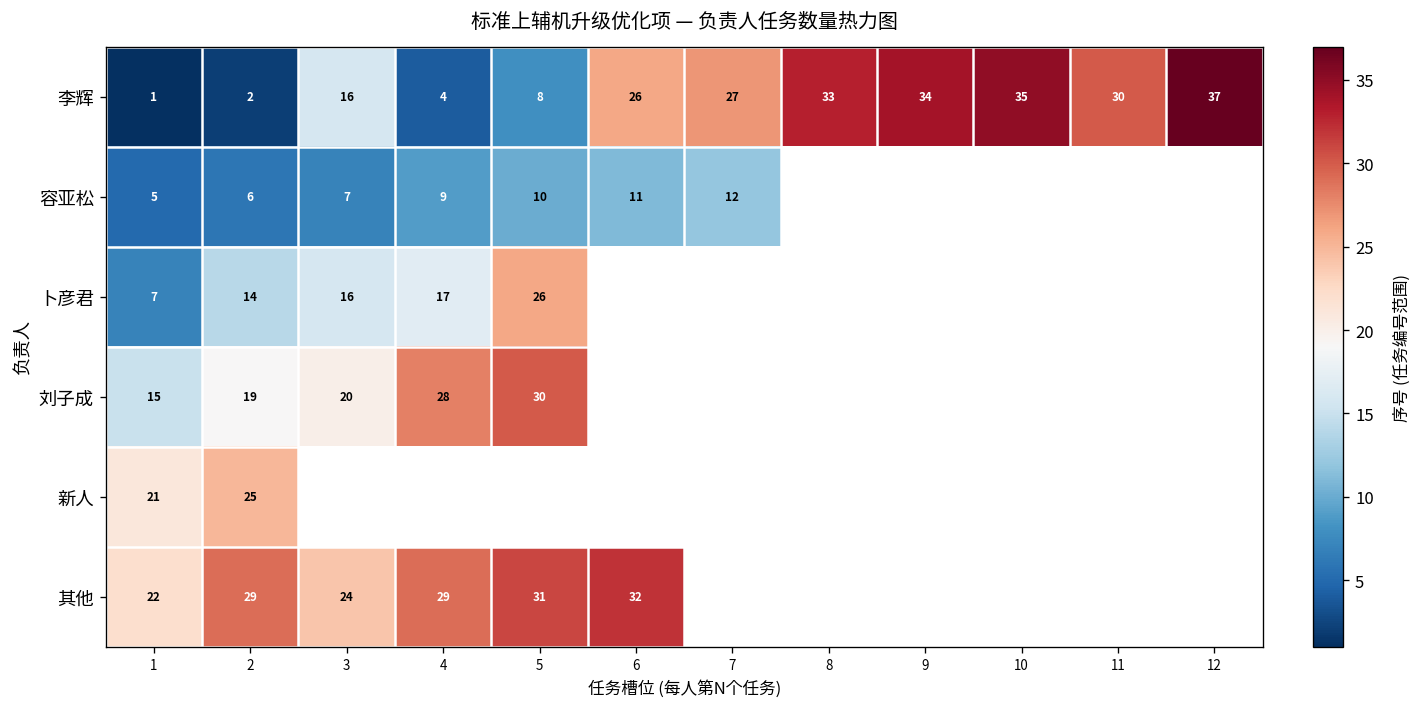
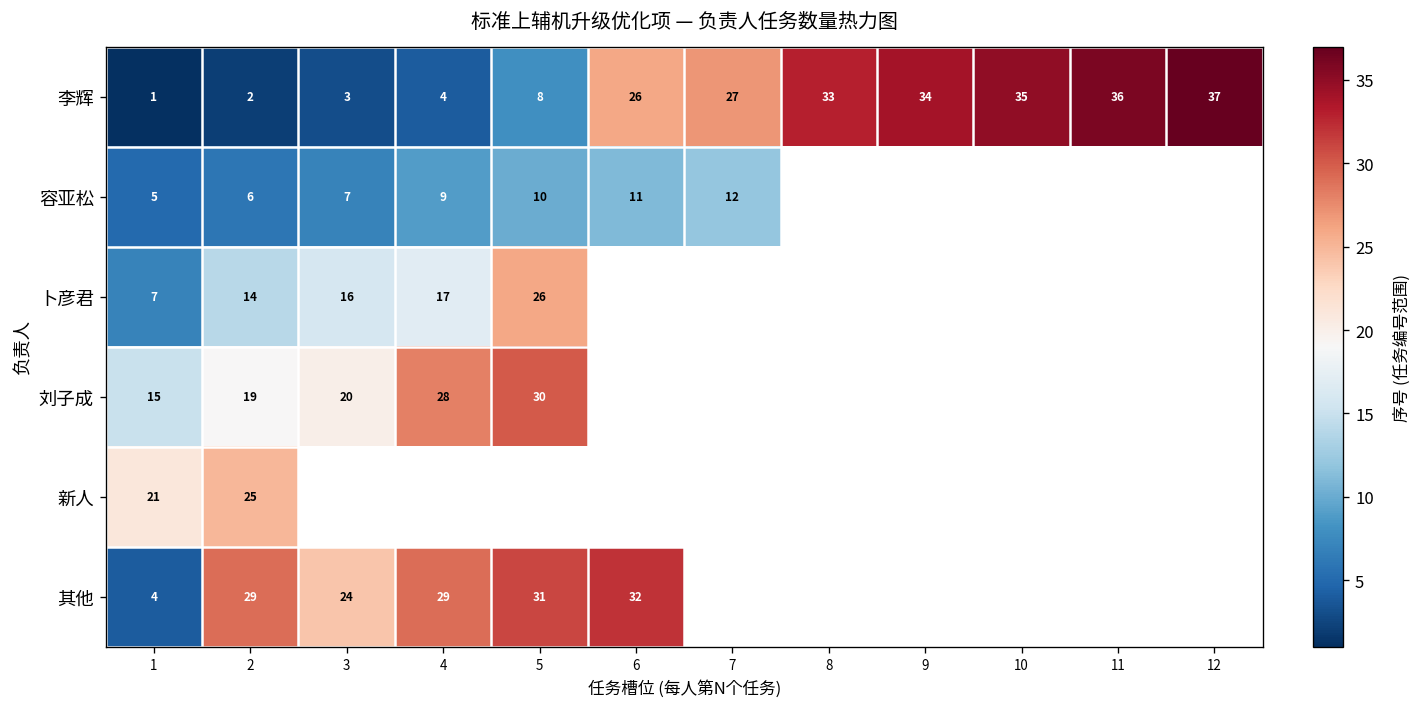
  {
    "李辉": {
      "1": 1,
      "2": 2,
-     "3": 16,
+     "3": 3,
      "4": 4,
      "5": 8,
      "6": 26,
      "7": 27,
      "8": 33,
      "9": 34,
      "10": 35,
-     "11": 30,
+     "11": 36,
      "12": 37
    },
    "容亚松": {
      "1": 5,
      "2": 6,
      "3": 7,
      "4": 9,
      "5": 10,
      "6": 11,
      "7": 12
    },
    "卜彦君": {
      "1": 7,
      "2": 14,
      "3": 16,
      "4": 17,
      "5": 26
    },
    "刘子成": {
      "1": 15,
      "2": 19,
      "3": 20,
      "4": 28,
      "5": 30
    },
    "新人": {
      "1": 21,
      "2": 25
    },
    "其他": {
-     "1": 22,
+     "1": 4,
      "2": 29,
      "3": 24,
      "4": 29,
      "5": 31,
      "6": 32
    }
  }
